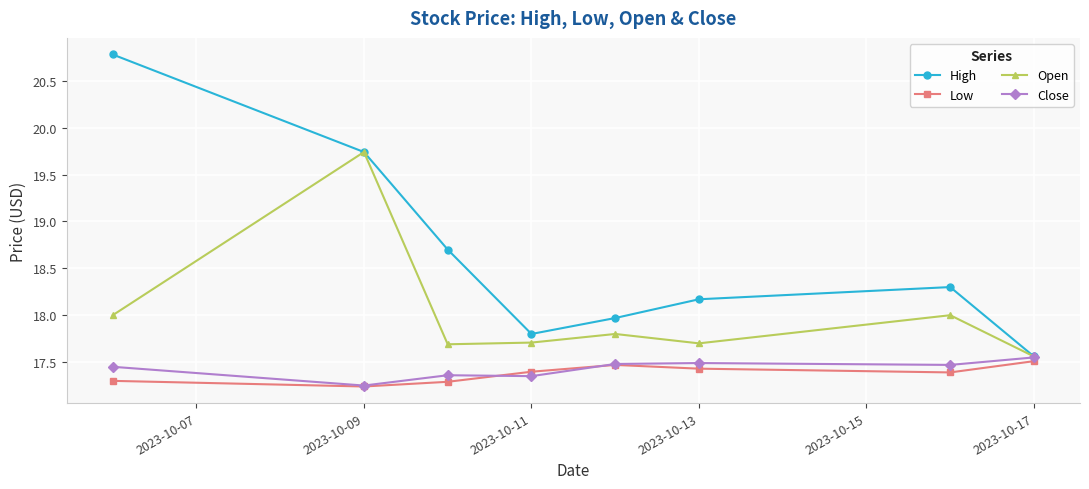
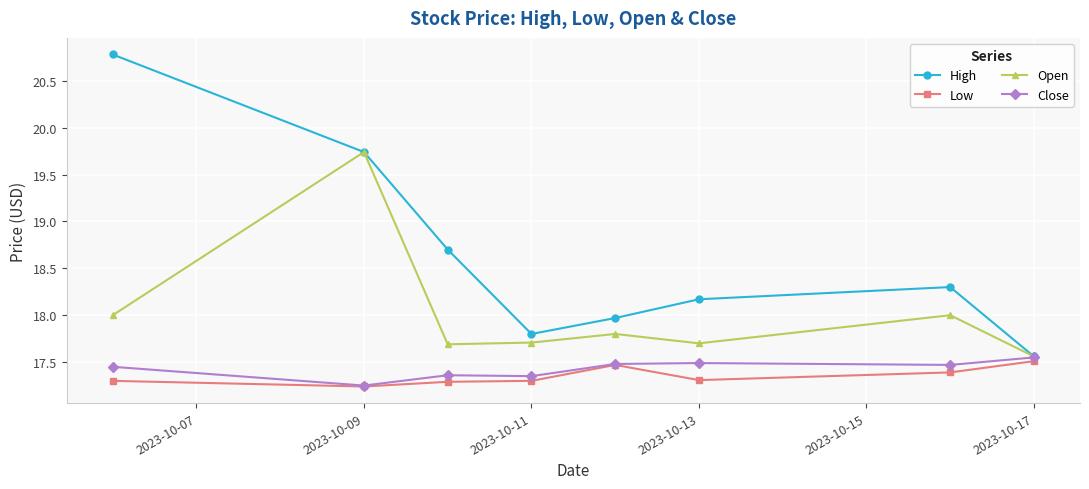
  {
    "High": {
      "2023-10-11": 17.8,
      "2023-10-13": 18.2
    },
    "Low": {
-     "2023-10-11": 17.4,
-     "2023-10-13": 17.4,
+     "2023-10-11": 17.3,
+     "2023-10-13": 17.3,
      "2023-10-17": 17.5
    },
    "Open": {
      "2023-10-11": 17.7,
      "2023-10-13": 17.7
    },
    "Close": {
      "2023-10-11": 17.4,
      "2023-10-13": 17.5
    }
  }
